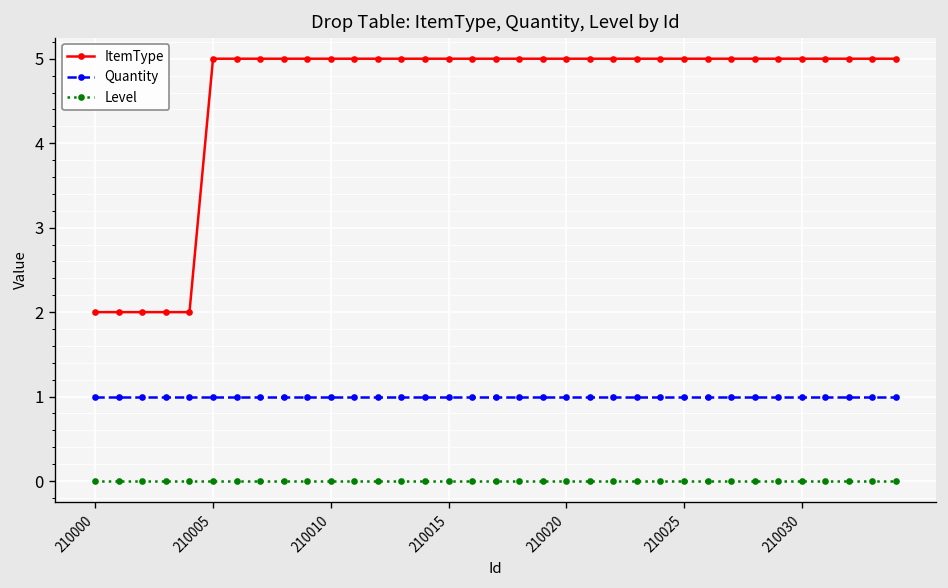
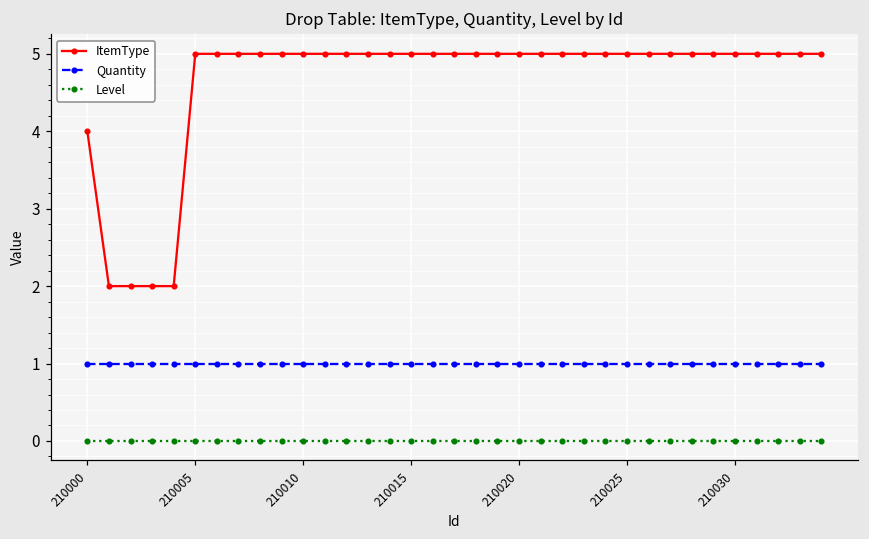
  {
    "ItemType": {
-     "210000": 2,
+     "210000": 4,
      "210005": 5,
      "210010": 5,
      "210015": 5,
      "210020": 5,
      "210025": 5,
      "210030": 5
    },
    "Quantity": {
      "210000": 1,
      "210005": 1,
      "210010": 1,
      "210015": 1,
      "210020": 1,
      "210025": 1,
      "210030": 1
    },
    "Level": {
      "210000": 0,
      "210005": 0,
      "210010": 0,
      "210015": 0,
      "210020": 0,
      "210025": 0,
      "210030": 0
    }
  }
